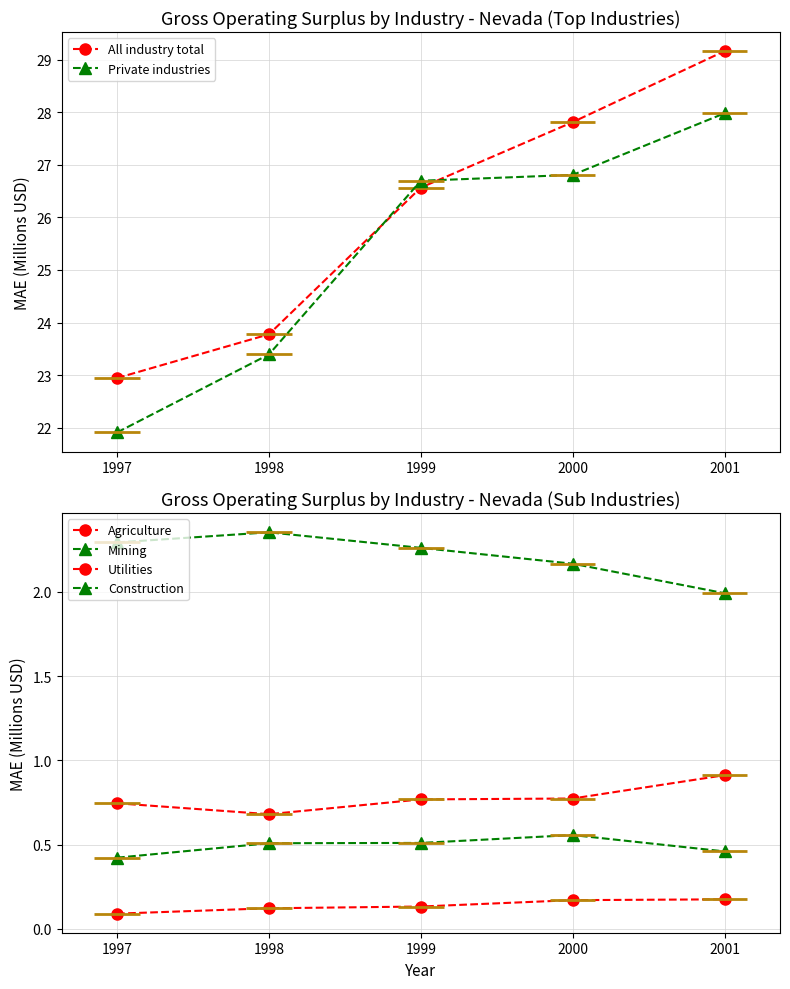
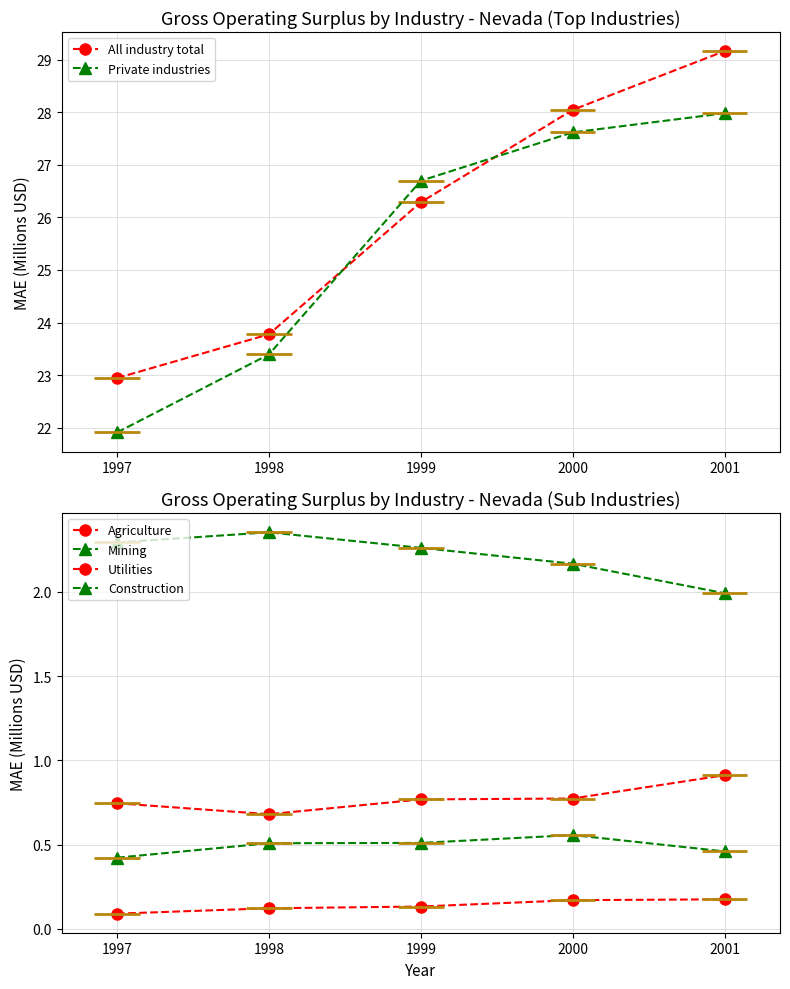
  {
    "Gross Operating Surplus by Industry - Nevada (Top Industries)": {
      "All industry total": {
        "1997": 22.9,
        "1998": 23.8,
-       "1999": 26.6,
-       "2000": 27.8,
+       "1999": 26.3,
+       "2000": 28.0,
        "2001": 29.2
      },
      "Private industries": {
        "1997": 21.9,
        "1998": 23.4,
        "1999": 26.7,
-       "2000": 26.8,
+       "2000": 27.6,
        "2001": 28.0
      }
    }
  }
